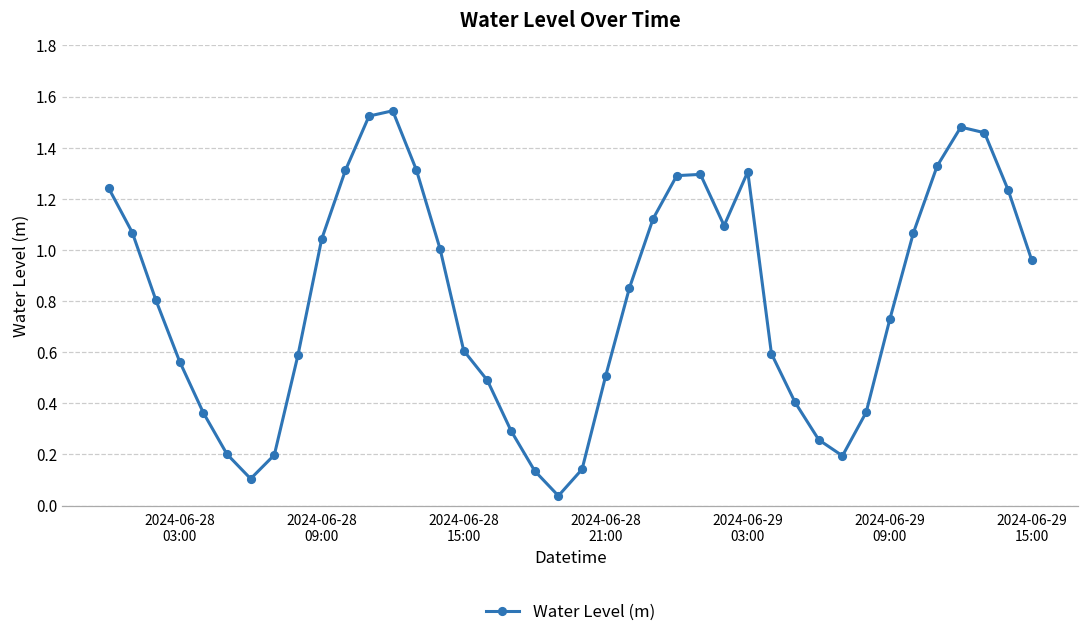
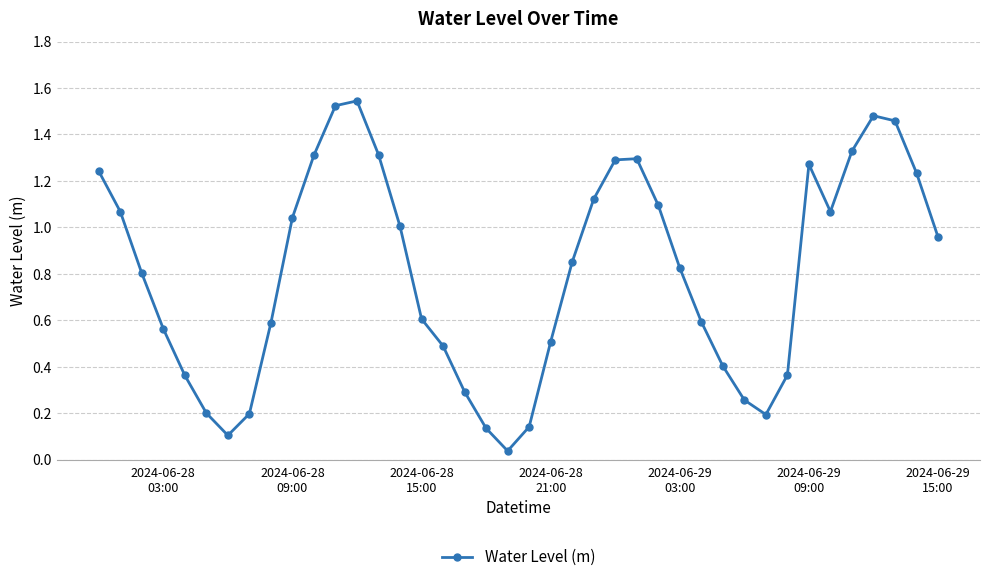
  {
    "2024-06-28 03:00": 0.56,
    "2024-06-28 09:00": 1.04,
    "2024-06-28 15:00": 0.61,
    "2024-06-28 21:00": 0.51,
-   "2024-06-29 03:00": 1.31,
-   "2024-06-29 09:00": 0.73,
+   "2024-06-29 03:00": 0.83,
+   "2024-06-29 09:00": 1.27,
    "2024-06-29 15:00": 0.96
  }
